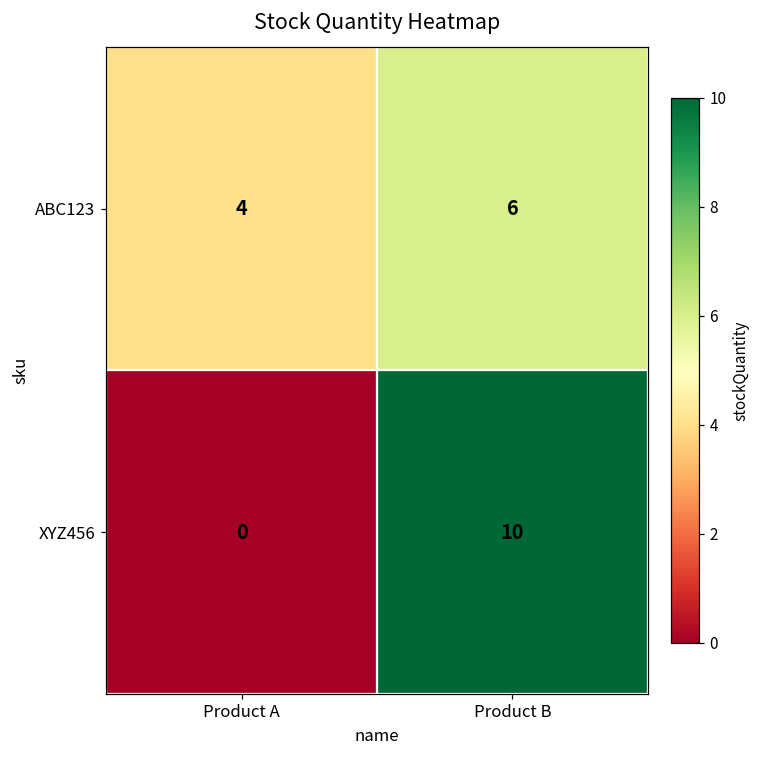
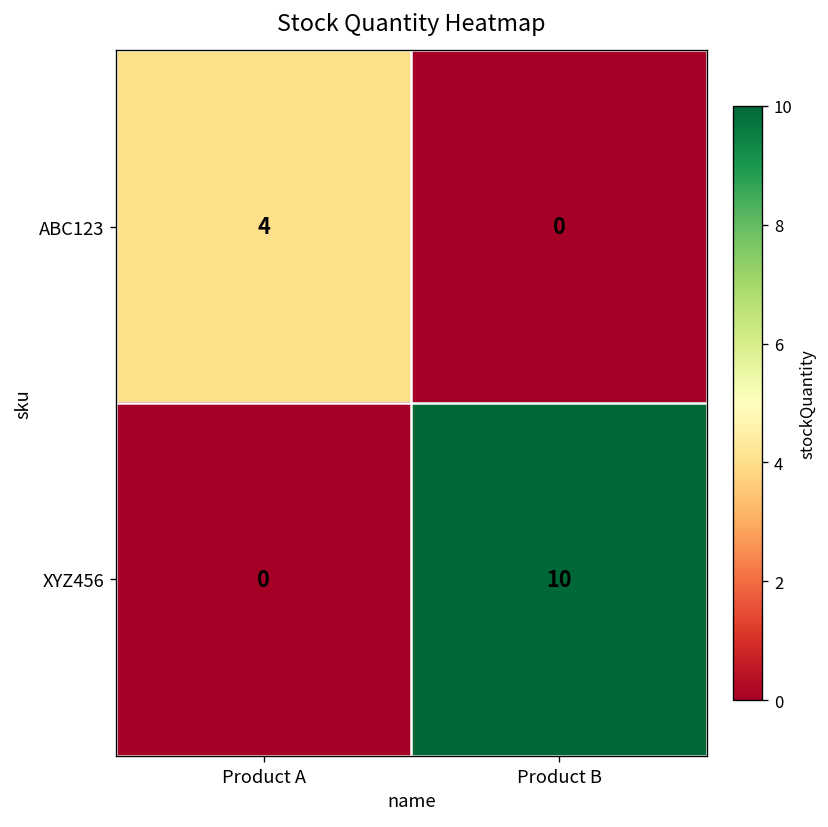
  {
    "ABC123": {
      "Product A": 4,
-     "Product B": 6
+     "Product B": 0
    },
    "XYZ456": {
      "Product A": 0,
      "Product B": 10
    }
  }
